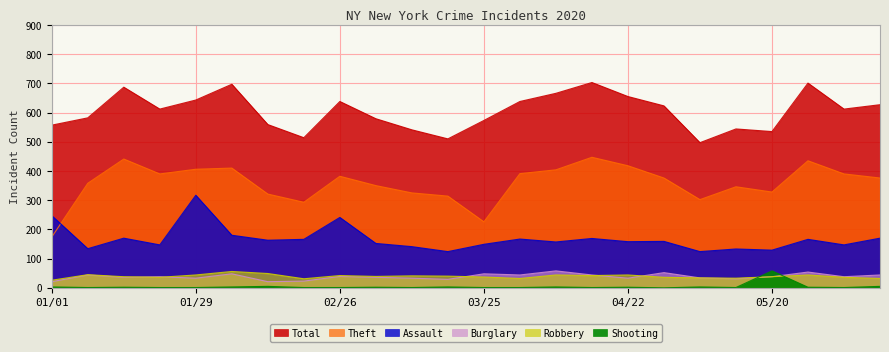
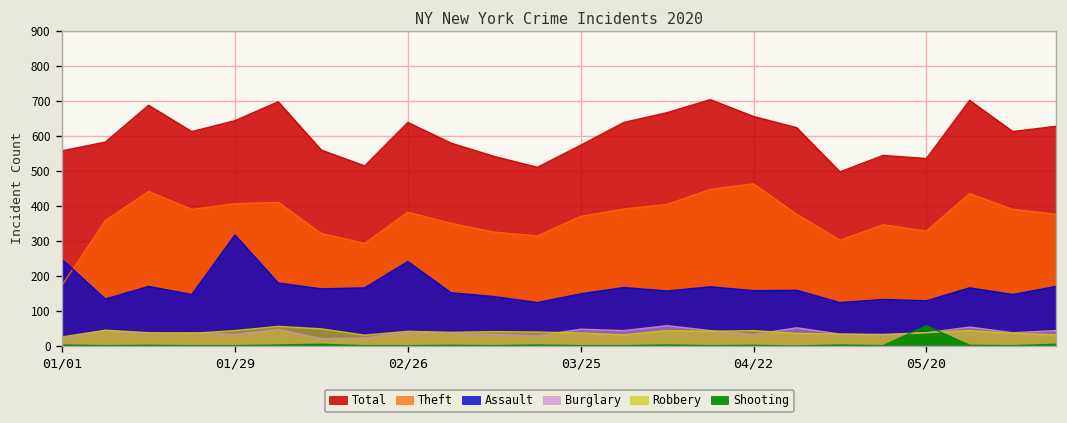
  {
    "Total": {
      "01/01": 560,
      "01/29": 640,
      "02/26": 640,
      "03/25": 570,
      "04/22": 660,
      "05/20": 540
    },
    "Theft": {
      "01/01": 170,
      "01/29": 410,
      "02/26": 380,
-     "03/25": 230,
-     "04/22": 420,
+     "03/25": 370,
+     "04/22": 460,
      "05/20": 330
    },
    "Assault": {
      "01/01": 250,
      "01/29": 320,
      "02/26": 240,
      "03/25": 150,
      "04/22": 160,
      "05/20": 130
    },
    "Burglary": {
      "01/29": 30,
      "03/25": 50,
      "04/22": 30
    },
    "Robbery": {
      "01/29": 40,
      "03/25": 40,
      "04/22": 40
    },
    "Shooting": {
      "01/01": 0,
      "01/29": 0,
      "02/26": 0,
      "03/25": 0,
      "04/22": 0,
      "05/20": 60
    }
  }
